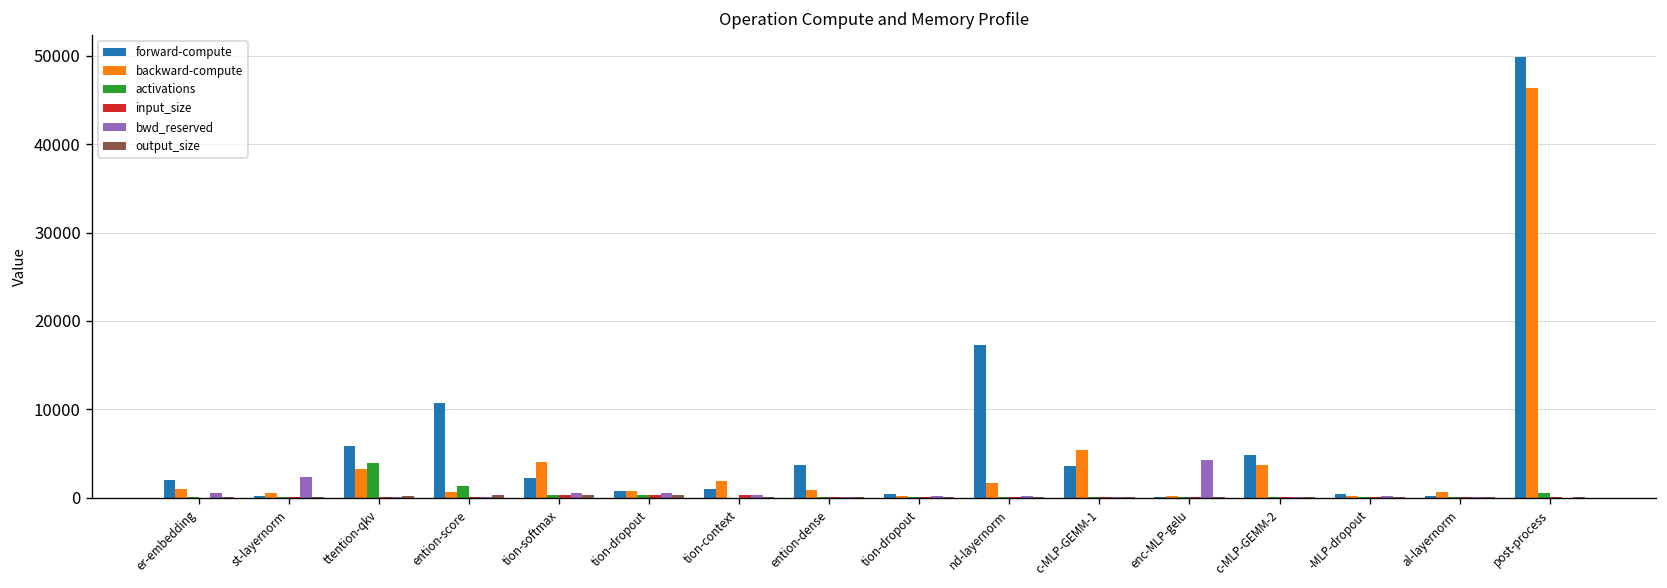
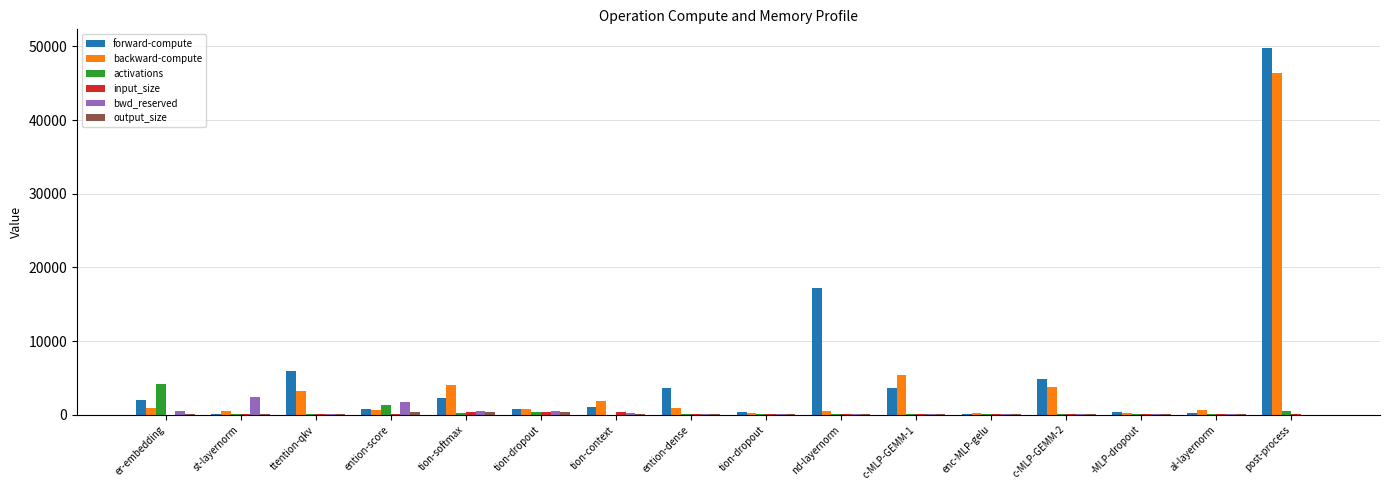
  {
    "forward-compute": {
      "er-embedding": 2000,
      "ttention-qkv": 6000,
-     "ention-score": 11000,
+     "ention-score": 1000,
      "tion-softmax": 2000,
      "tion-context": 1000,
      "ention-dense": 4000,
      "nd-layernorm": 17000,
      "c-MLP-GEMM-1": 4000,
      "c-MLP-GEMM-2": 5000,
      "-MLP-dropout": 0,
      "post-process": 50000
    },
    "backward-compute": {
      "er-embedding": 1000,
      "st-layernorm": 1000,
      "ttention-qkv": 3000,
      "ention-score": 1000,
      "tion-softmax": 4000,
      "tion-context": 2000,
      "ention-dense": 1000,
-     "nd-layernorm": 2000,
+     "nd-layernorm": 1000,
      "c-MLP-GEMM-1": 5000,
      "c-MLP-GEMM-2": 4000,
      "al-layernorm": 1000,
      "post-process": 46000
    },
    "activations": {
-     "er-embedding": 0,
-     "ttention-qkv": 4000,
+     "er-embedding": 4000,
+     "ttention-qkv": 0,
      "ention-score": 1000,
      "post-process": 1000
    },
    "bwd_reserved": {
      "er-embedding": 1000,
      "st-layernorm": 2000,
-     "ention-score": 0,
+     "ention-score": 2000,
      "tion-softmax": 1000,
-     "enc-MLP-gelu": 4000,
+     "enc-MLP-gelu": 0,
      "post-process": 0
    }
  }
